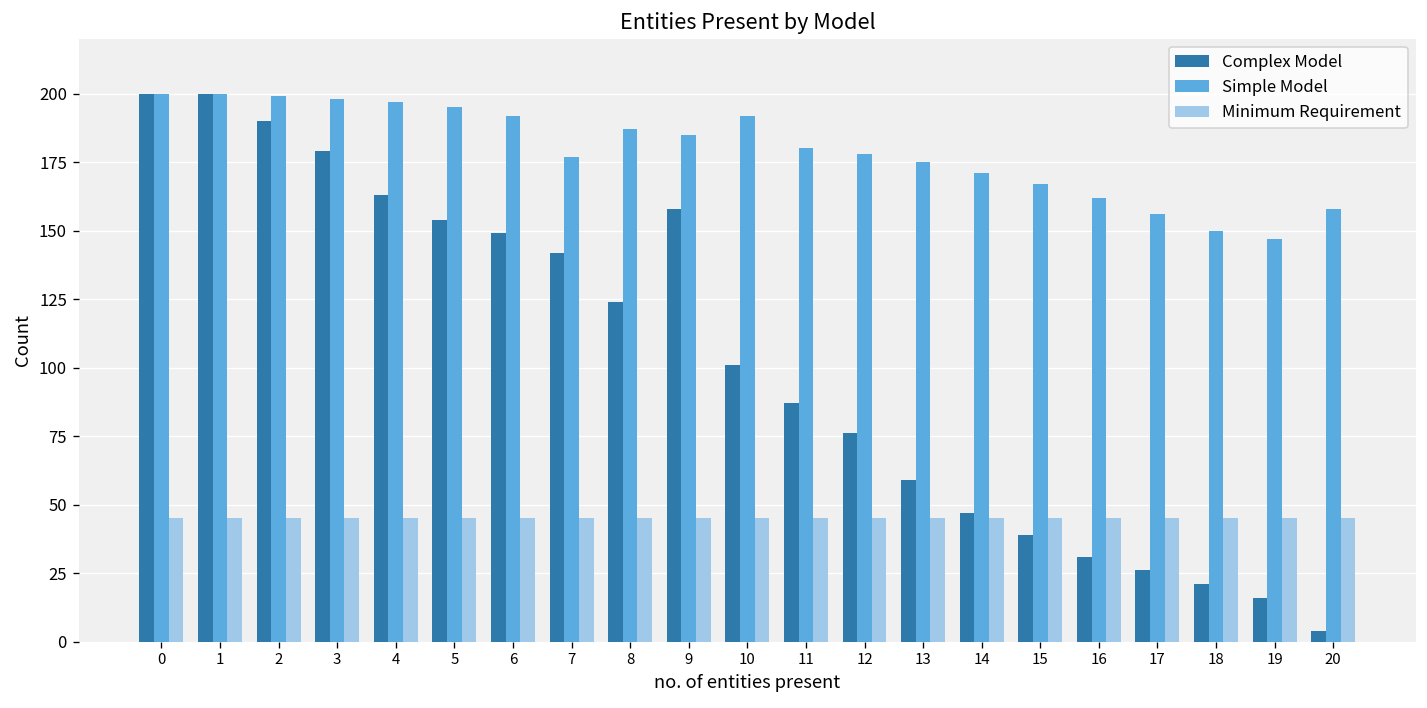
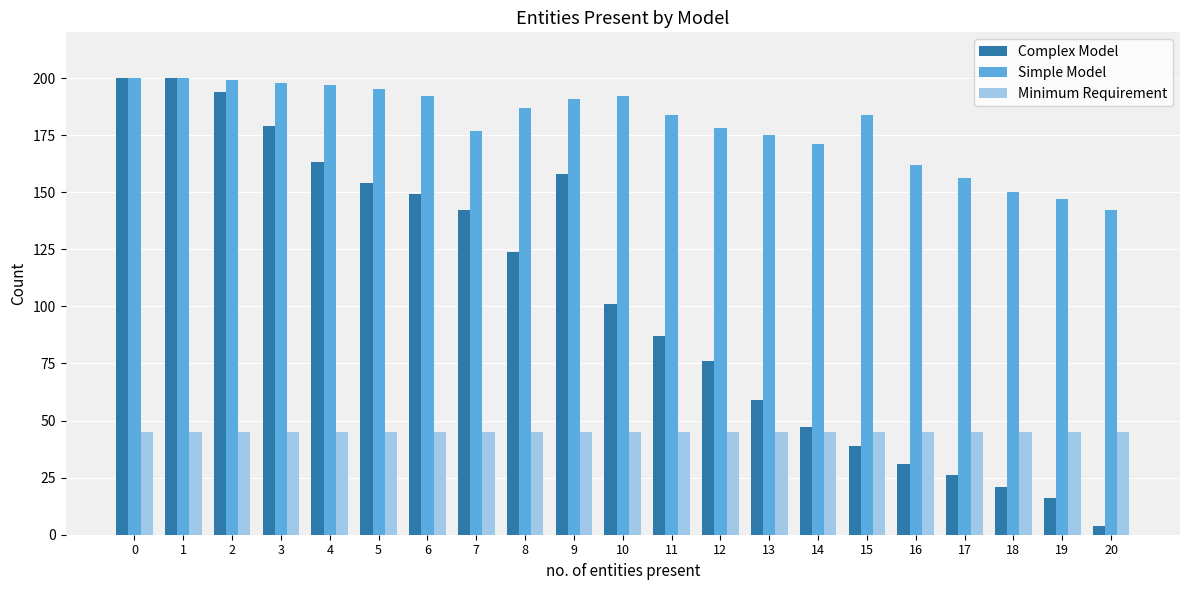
  {
    "Complex Model": {
      "0": 200,
      "1": 200,
-     "2": 190,
+     "2": 194,
      "3": 179,
      "4": 163,
      "5": 154,
      "6": 149,
      "7": 142,
      "8": 124,
      "9": 158,
      "10": 101,
      "11": 87,
      "12": 76,
      "13": 59,
      "14": 47,
      "15": 39,
      "16": 31,
      "17": 26,
      "18": 21,
      "19": 16,
      "20": 4
    },
    "Simple Model": {
      "0": 200,
      "1": 200,
      "2": 199,
      "3": 198,
      "4": 197,
      "5": 195,
      "6": 192,
      "7": 177,
      "8": 187,
-     "9": 185,
+     "9": 191,
      "10": 192,
-     "11": 180,
+     "11": 184,
      "12": 178,
      "13": 175,
      "14": 171,
-     "15": 167,
+     "15": 184,
      "16": 162,
      "17": 156,
      "18": 150,
      "19": 147,
-     "20": 158
+     "20": 142
    },
    "Minimum Requirement": {
      "0": 45,
      "1": 45,
      "2": 45,
      "3": 45,
      "4": 45,
      "5": 45,
      "6": 45,
      "7": 45,
      "8": 45,
      "9": 45,
      "10": 45,
      "11": 45,
      "12": 45,
      "13": 45,
      "14": 45,
      "15": 45,
      "16": 45,
      "17": 45,
      "18": 45,
      "19": 45,
      "20": 45
    }
  }
